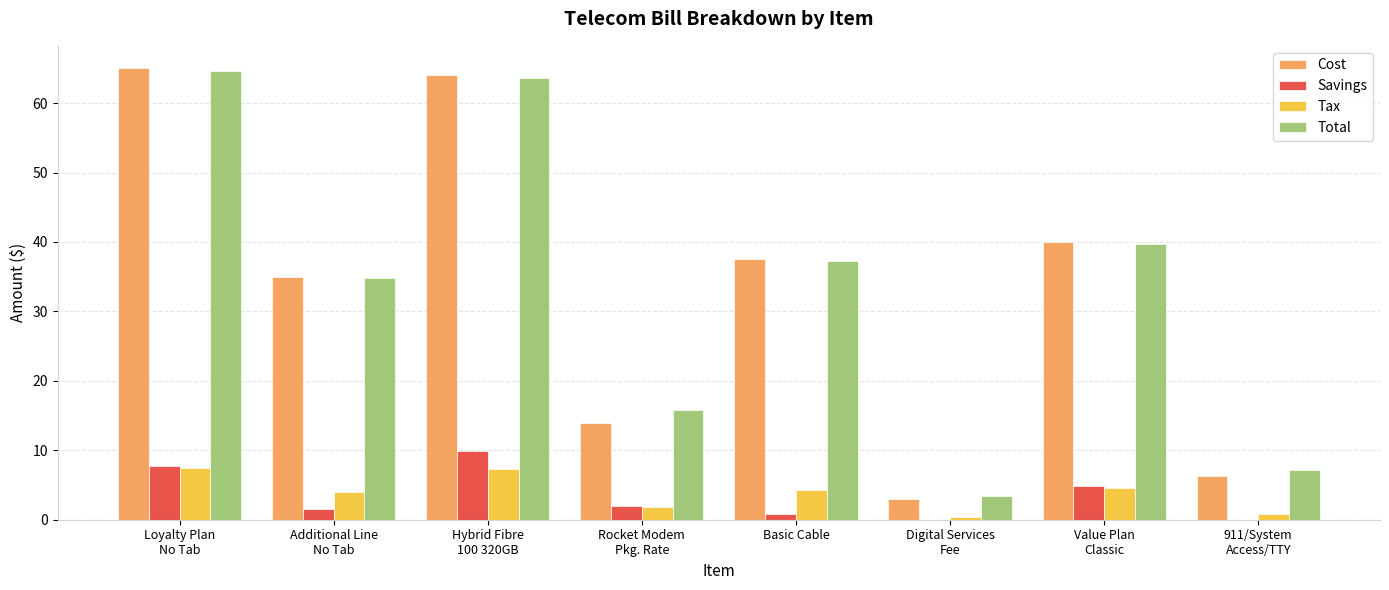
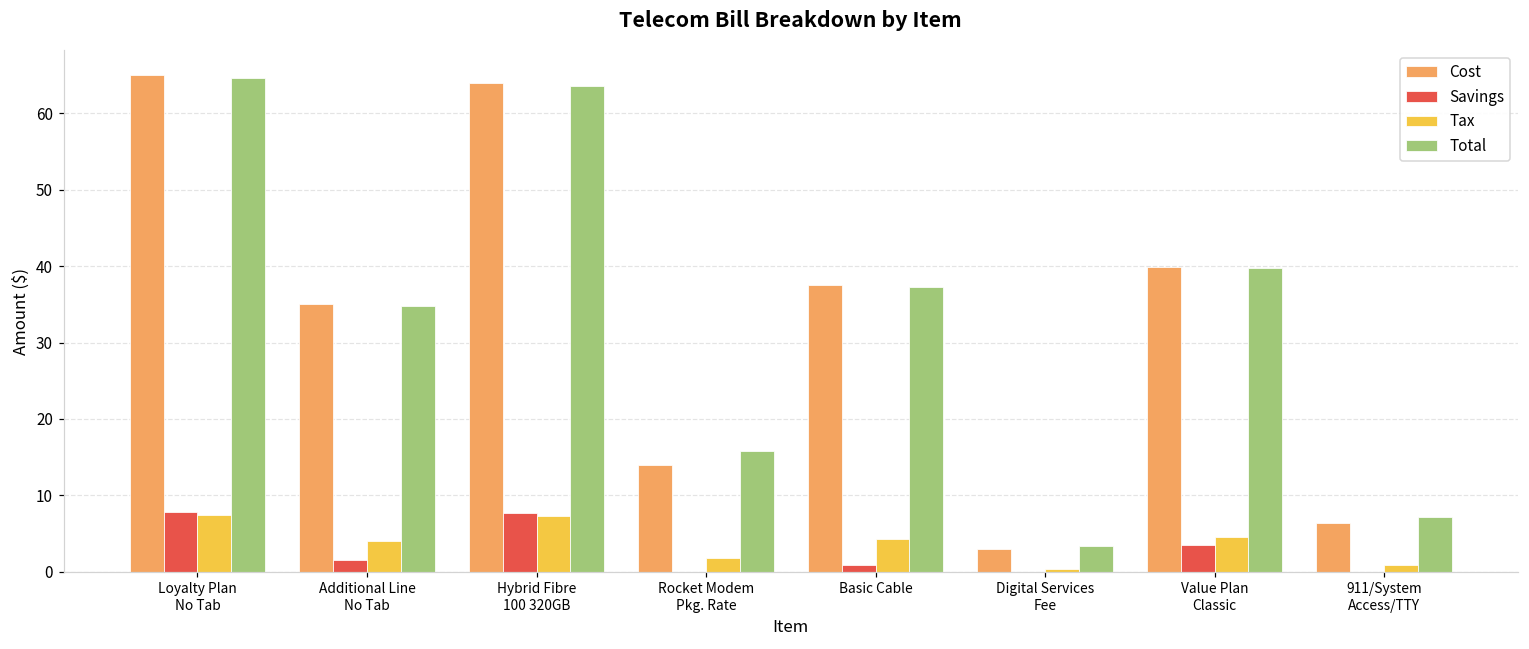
  {
    "Savings": {
      "Loyalty Plan No Tab": 8,
      "Additional Line No Tab": 2,
-     "Hybrid Fibre 100 320GB": 10,
-     "Rocket Modem Pkg. Rate": 2,
+     "Hybrid Fibre 100 320GB": 8,
+     "Rocket Modem Pkg. Rate": 0,
      "Basic Cable": 1,
      "Digital Services Fee": 0,
-     "Value Plan Classic": 5,
+     "Value Plan Classic": 4,
      "911/System Access/TTY": 0
    },
    "Total": {
      "Loyalty Plan No Tab": 65,
      "Additional Line No Tab": 35,
      "Hybrid Fibre 100 320GB": 64,
      "Rocket Modem Pkg. Rate": 16,
      "Basic Cable": 37,
      "Digital Services Fee": 3,
      "Value Plan Classic": 40,
      "911/System Access/TTY": 7
    }
  }
